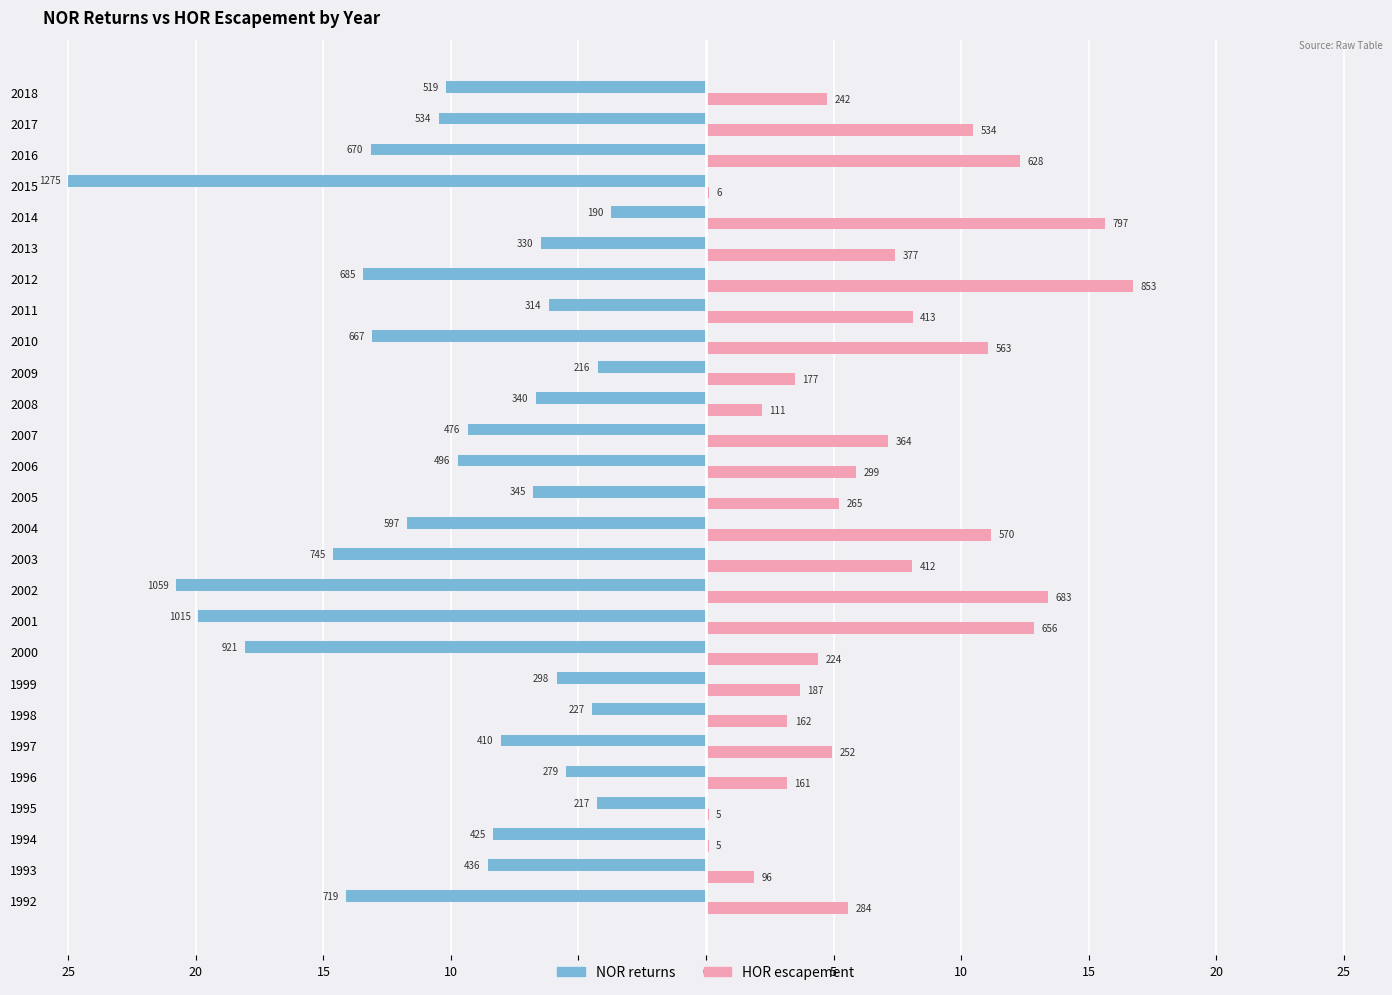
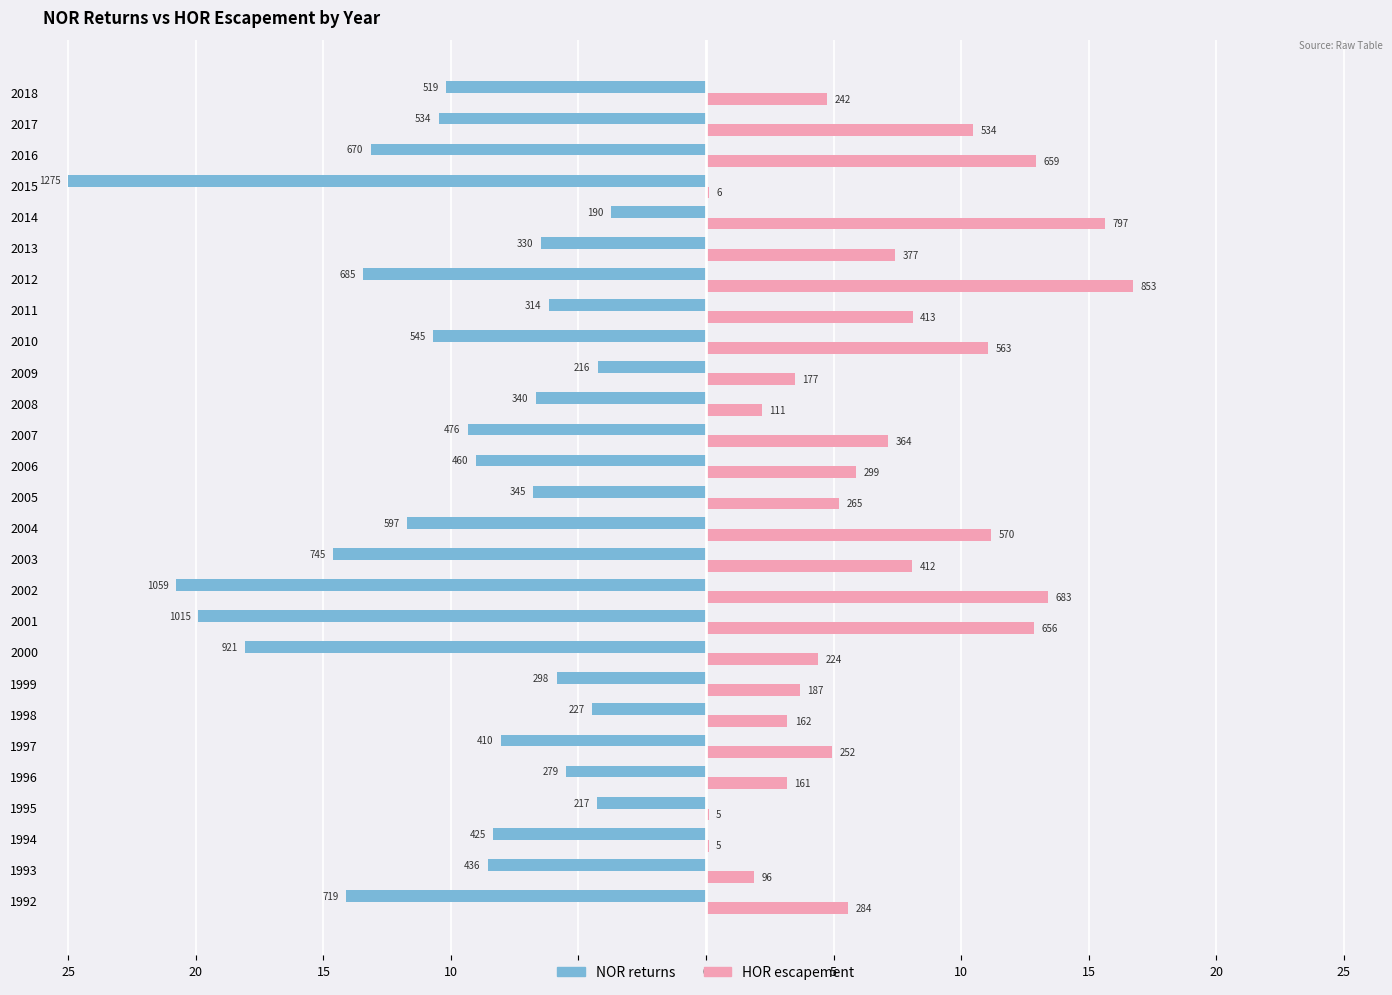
  {
    "NOR returns": {
-     "2010": 667,
-     "2006": 496
+     "2010": 545,
+     "2006": 460
    },
    "HOR escapement": {
-     "2016": 628
+     "2016": 659
    }
  }
